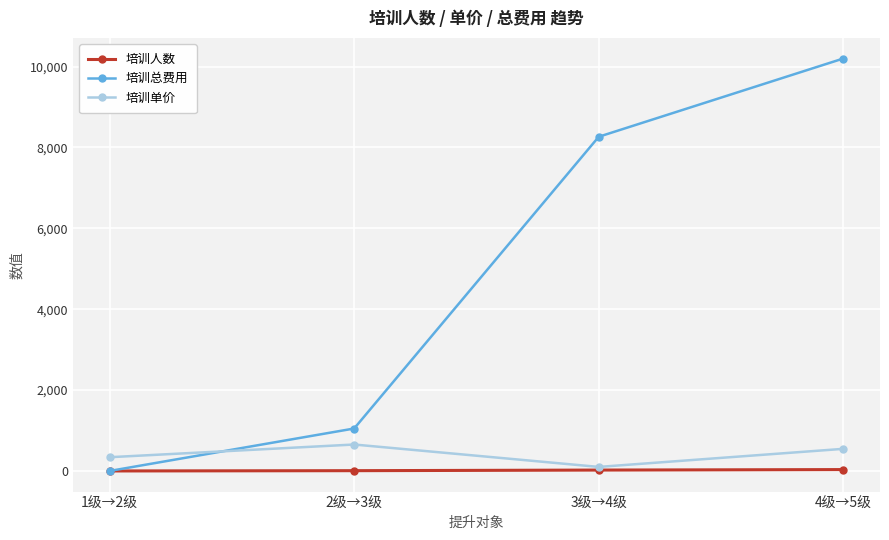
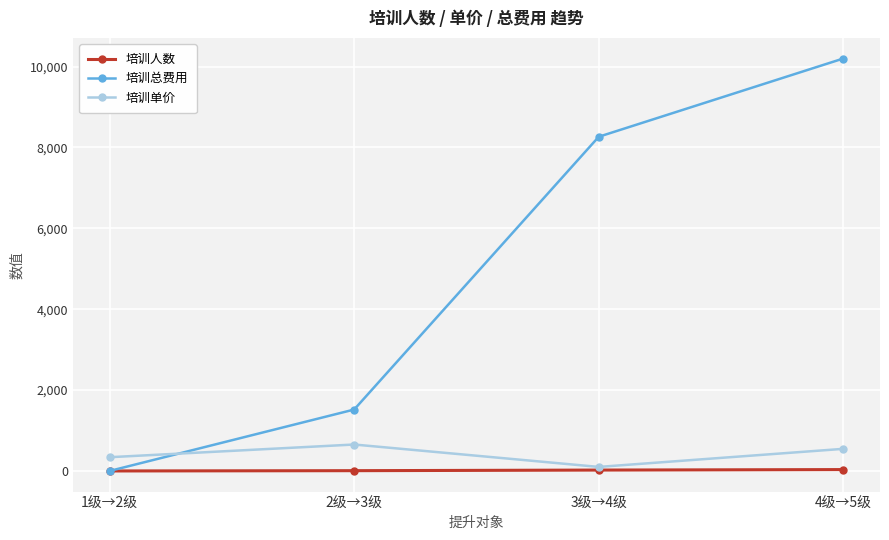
  {
    "培训人数": {
      "2级→3级": "0",
      "3级→4级": "0",
      "4级→5级": "0"
    },
    "培训总费用": {
-     "2级→3级": "1,100",
+     "2级→3级": "1,500",
      "3级→4级": "8,300",
      "4级→5级": "10,200"
    },
    "培训单价": {
      "1级→2级": "300",
      "2级→3级": "700",
      "3级→4级": "100",
      "4级→5级": "500"
    }
  }
